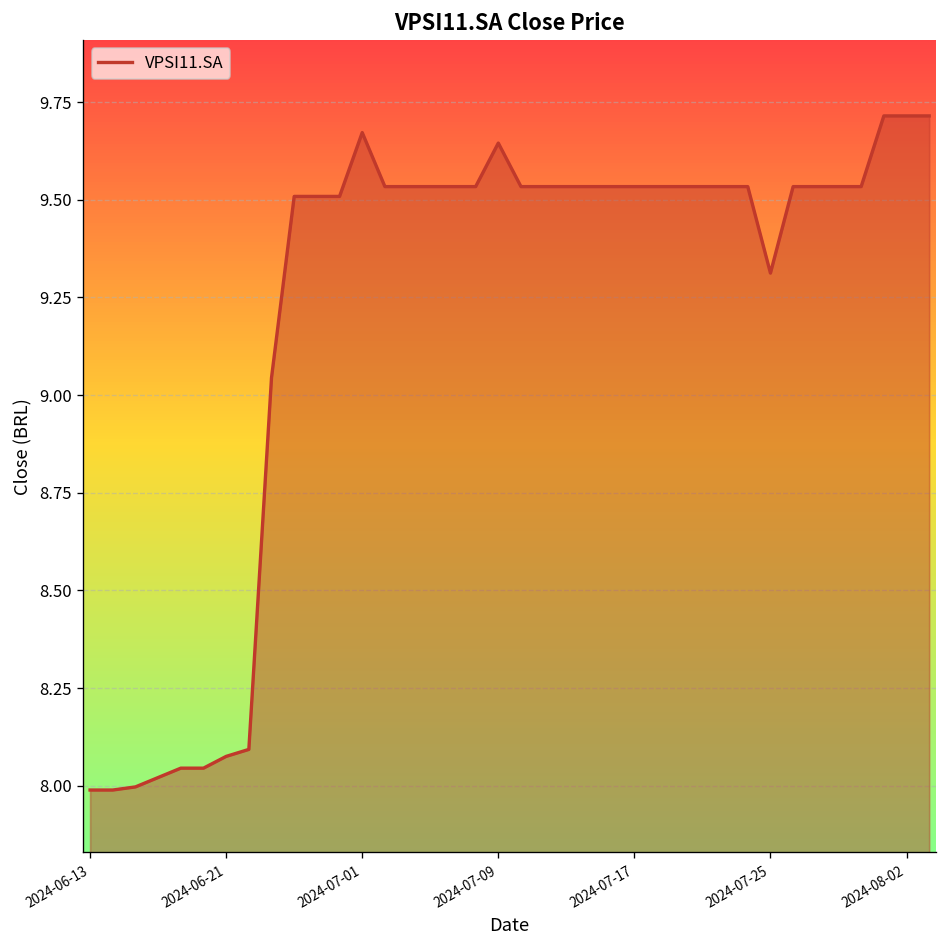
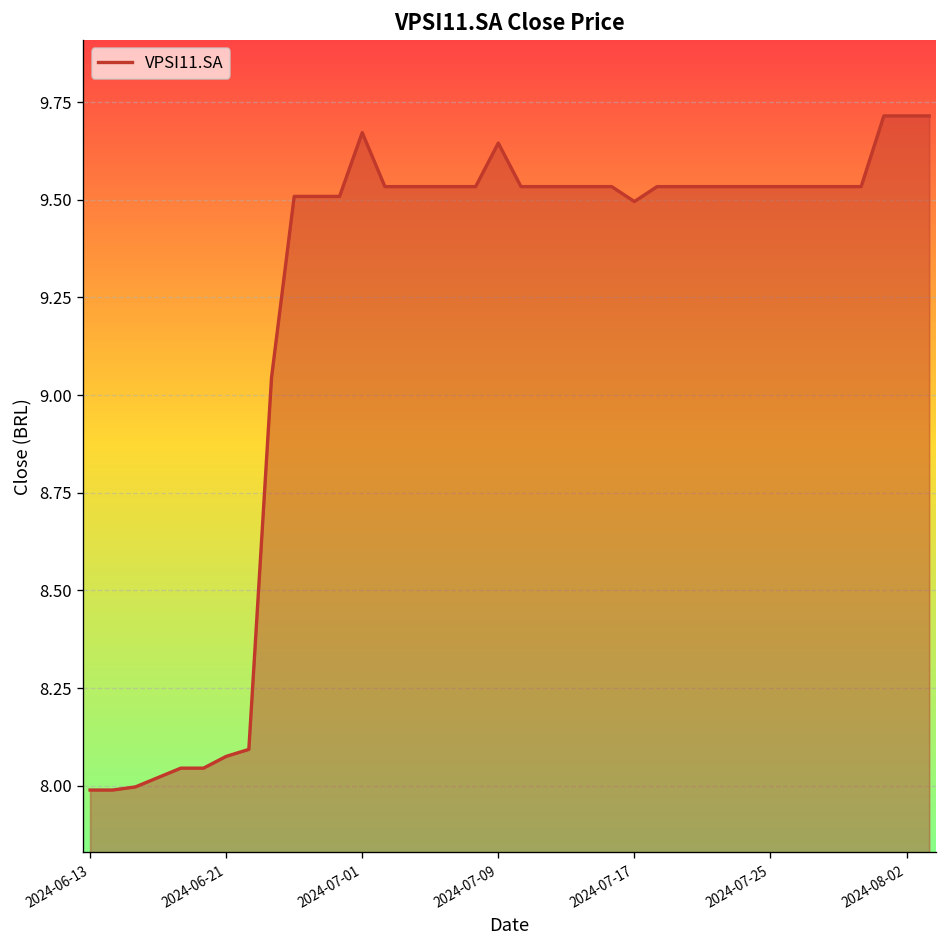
  {
    "2024-06-13": 7.99,
    "2024-06-21": 8.08,
    "2024-07-01": 9.67,
    "2024-07-09": 9.64,
-   "2024-07-17": 9.53,
-   "2024-07-25": 9.31,
+   "2024-07-17": 9.50,
+   "2024-07-25": 9.53,
    "2024-08-02": 9.71
  }
